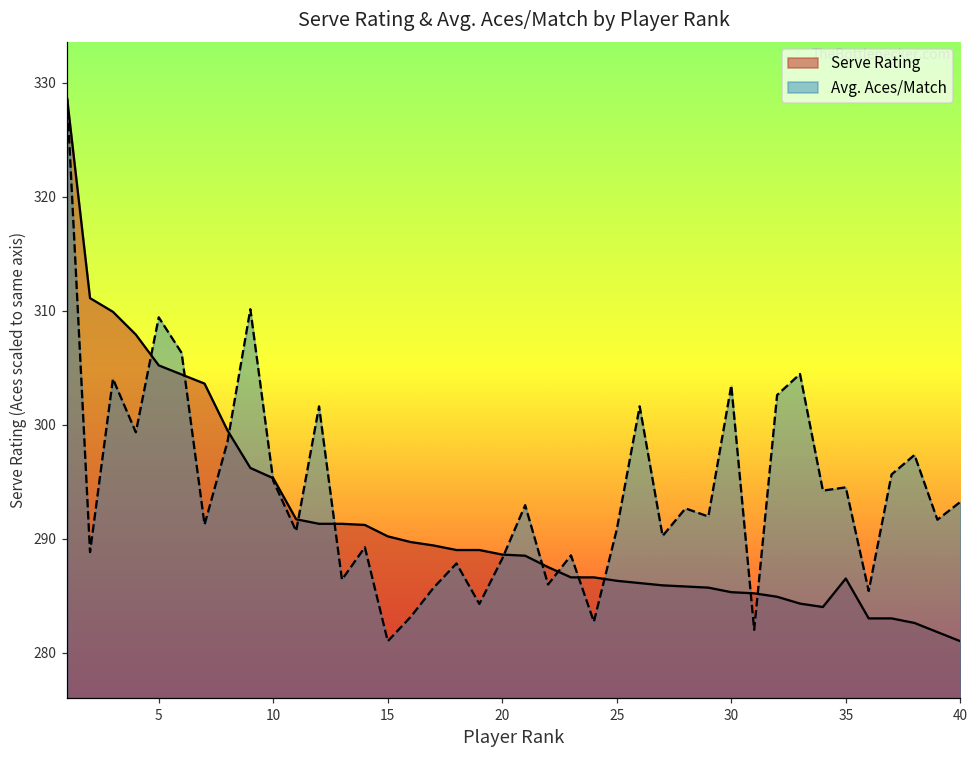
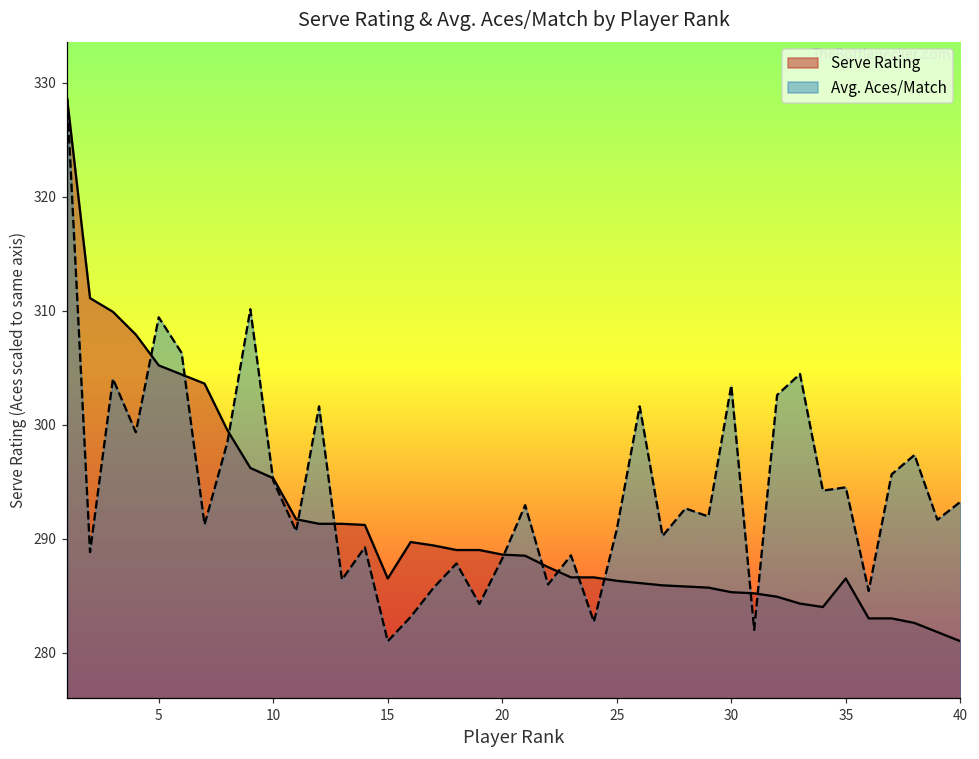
  {
    "Serve Rating": {
      "5": 305.2,
-     "15": 290.2,
+     "15": 286.5,
      "20": 288.6,
      "25": 286.3,
      "30": 285.3,
      "35": 286.5,
      "40": 281.0
    },
    "Avg. Aces/Match": {
      "5": 309.4,
      "15": 281.0,
      "20": 288.2,
      "25": 290.8,
      "30": 303.5,
      "35": 294.5,
      "40": 293.2
    }
  }
